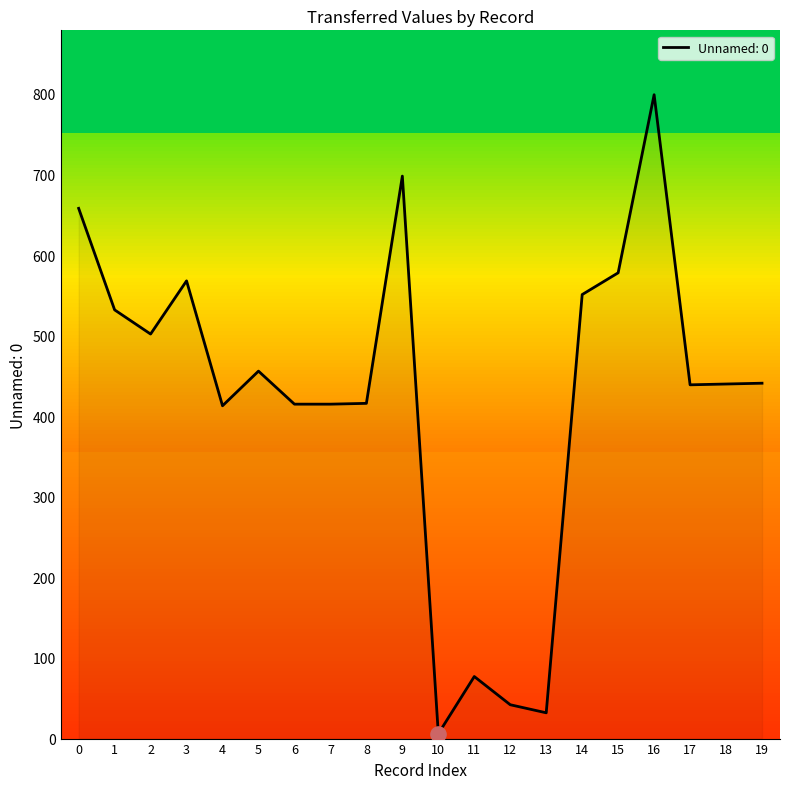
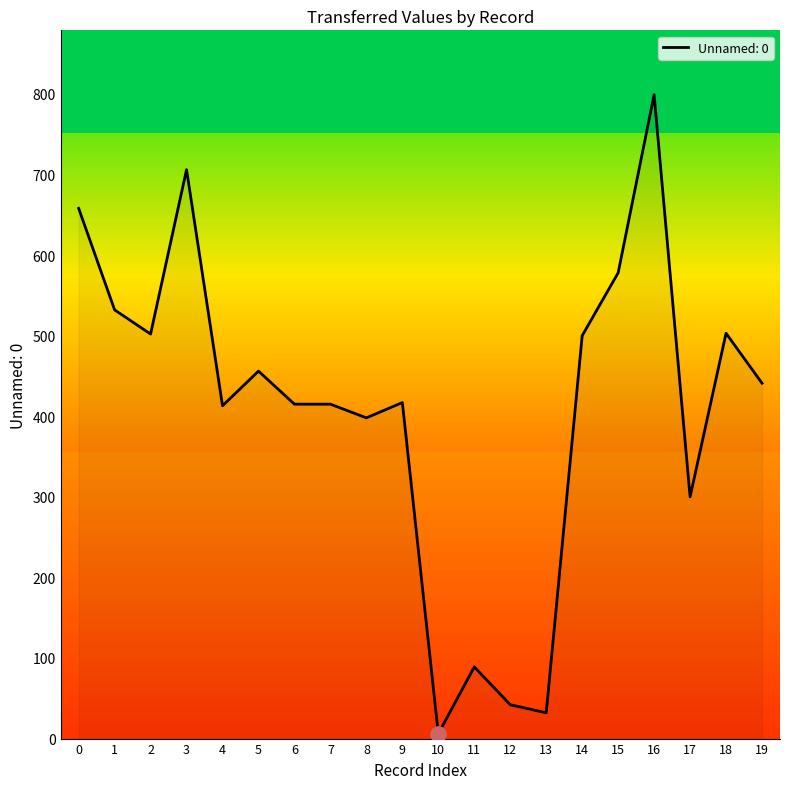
  {
    "Unnamed: 0": {
      "0": 660,
      "1": 530,
      "2": 500,
-     "3": 570,
+     "3": 710,
      "4": 410,
      "5": 460,
      "6": 420,
      "7": 420,
-     "8": 420,
-     "9": 700,
-     "11": 80,
+     "8": 400,
+     "9": 420,
+     "11": 90,
      "12": 40,
      "13": 30,
-     "14": 550,
+     "14": 500,
      "15": 580,
      "16": 800,
-     "17": 440,
-     "18": 440,
+     "17": 300,
+     "18": 500,
      "19": 440
    }
  }
